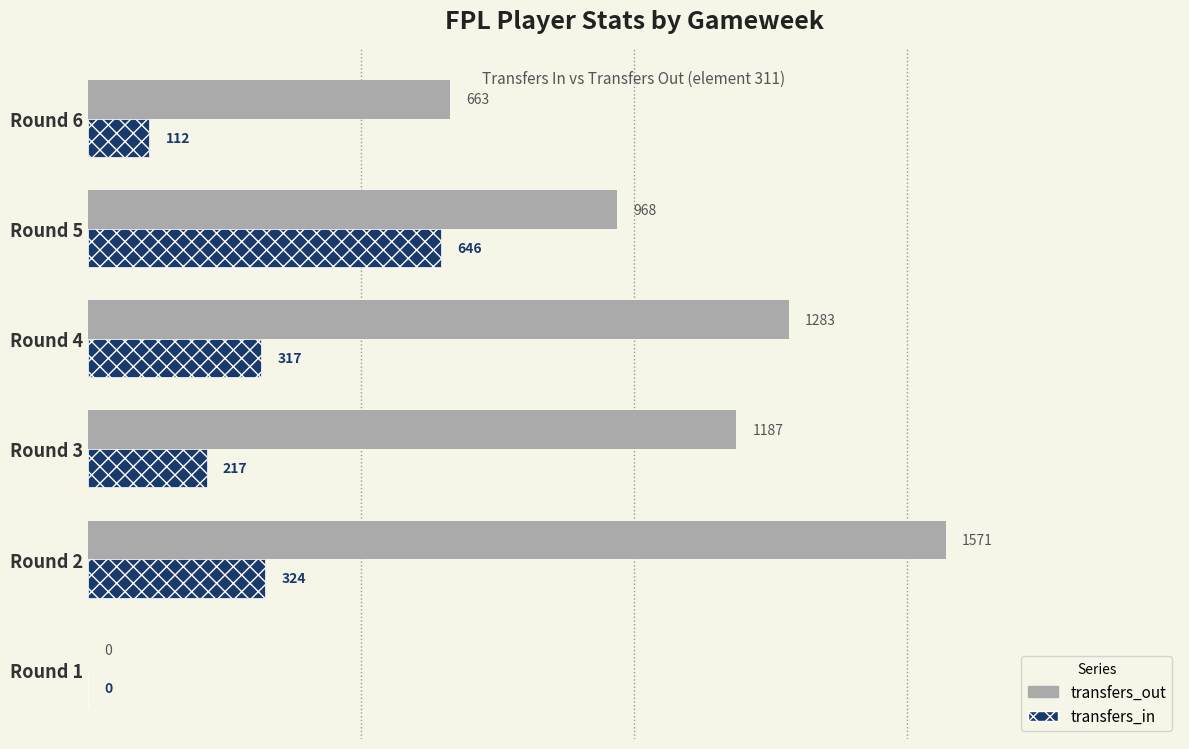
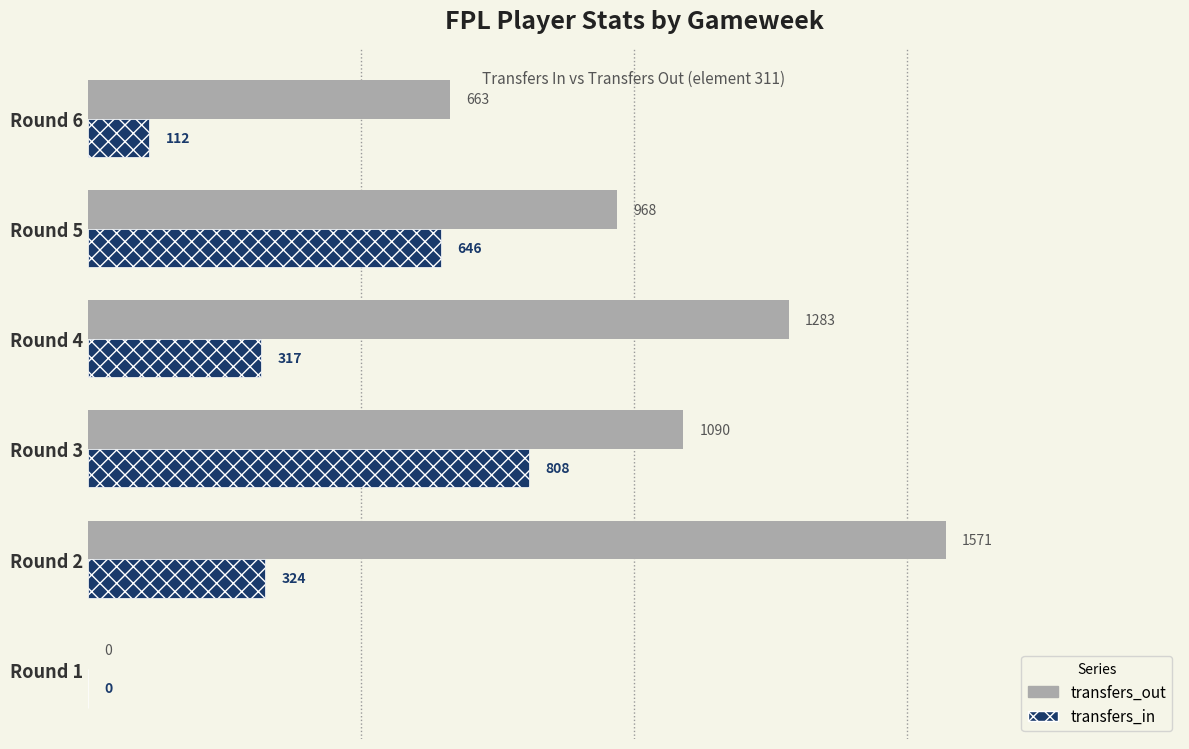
  {
    "transfers_out": {
      "Round 6": 663,
      "Round 5": 968,
      "Round 4": 1283,
-     "Round 3": 1187,
+     "Round 3": 1090,
      "Round 2": 1571,
      "Round 1": 0
    },
    "transfers_in": {
      "Round 6": 112,
      "Round 5": 646,
      "Round 4": 317,
-     "Round 3": 217,
+     "Round 3": 808,
      "Round 2": 324,
      "Round 1": 0
    }
  }
